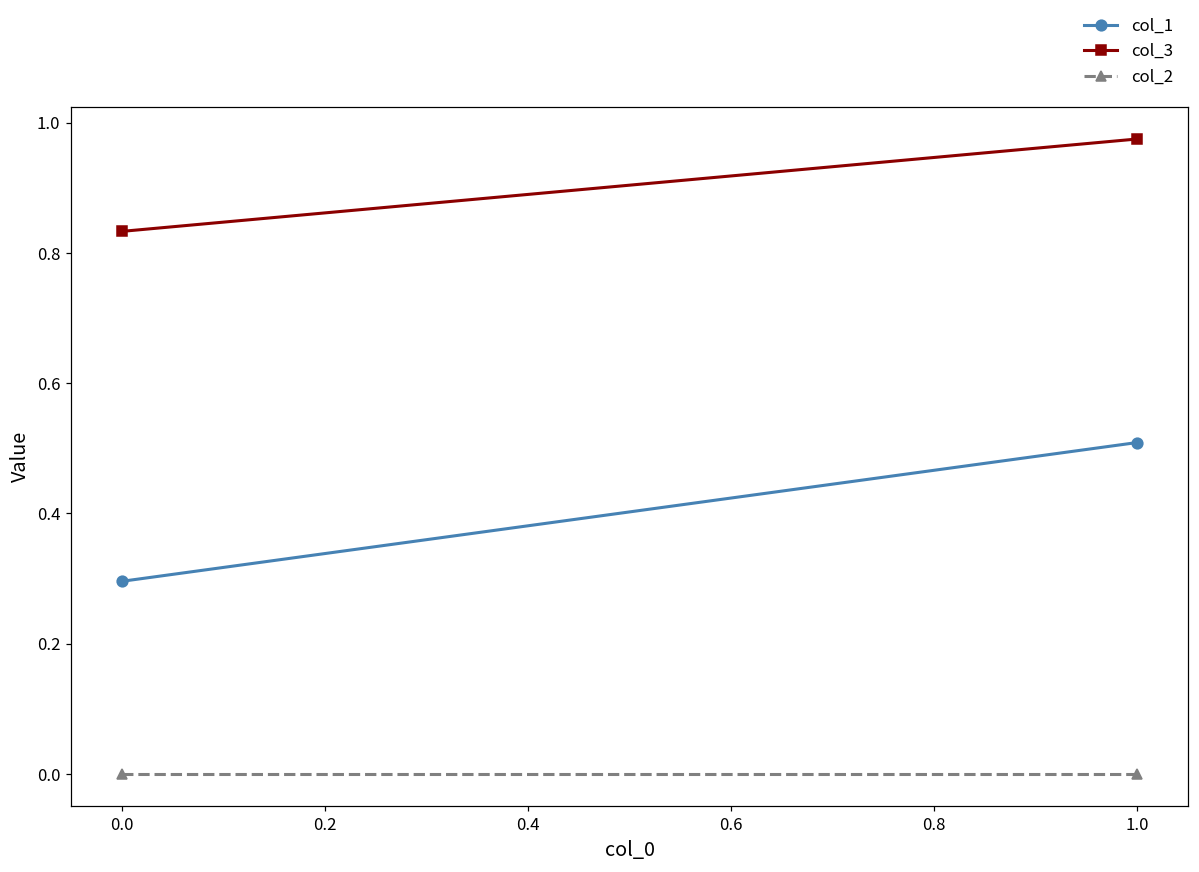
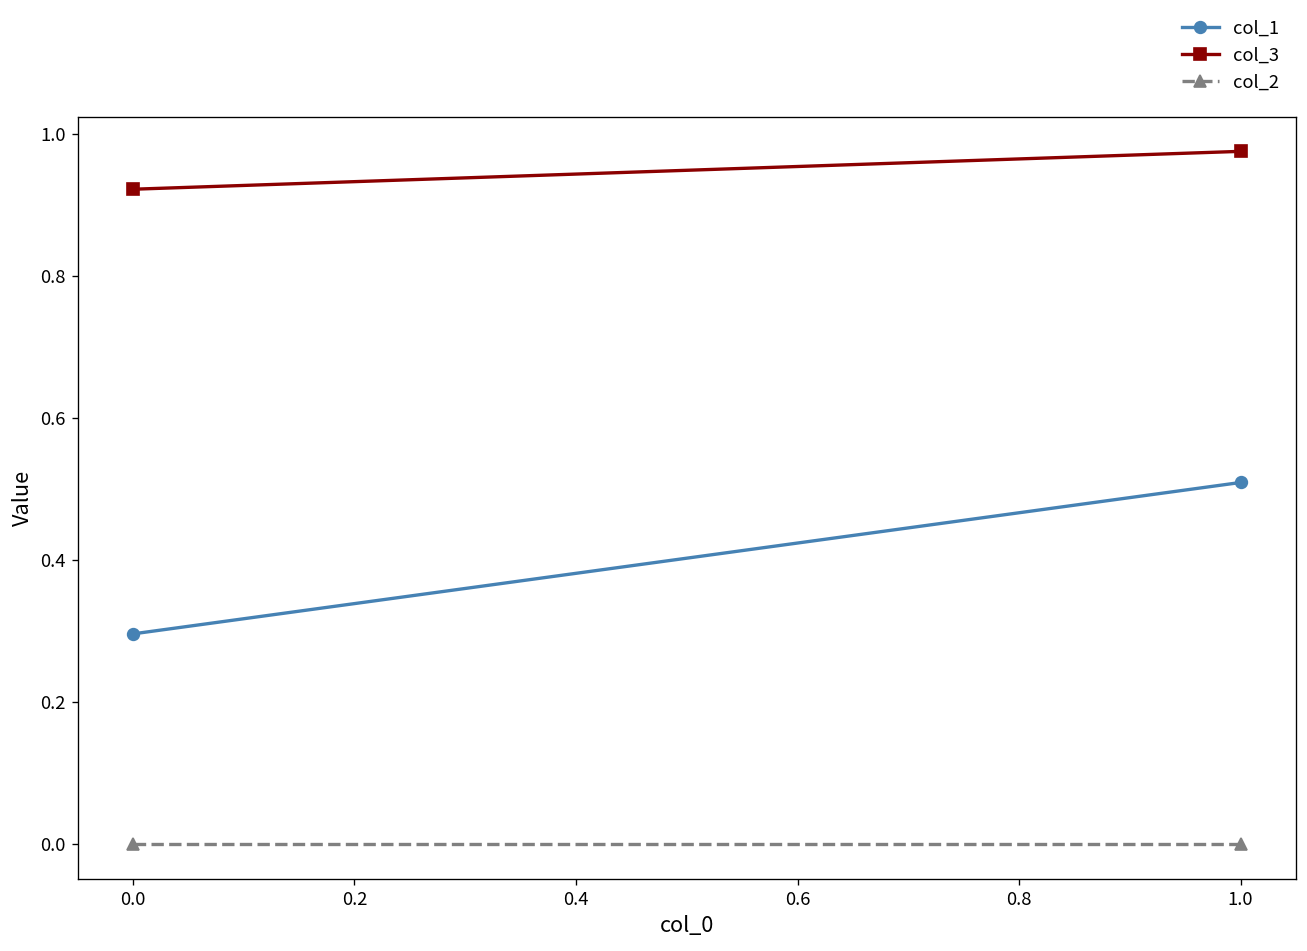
  {
    "col_1": {
      "0.0": 0.30,
      "1.0": 0.51
    },
    "col_3": {
-     "0.0": 0.83,
+     "0.0": 0.92,
      "1.0": 0.97
    },
    "col_2": {
      "0.0": 0.00,
      "1.0": 0.00
    }
  }
